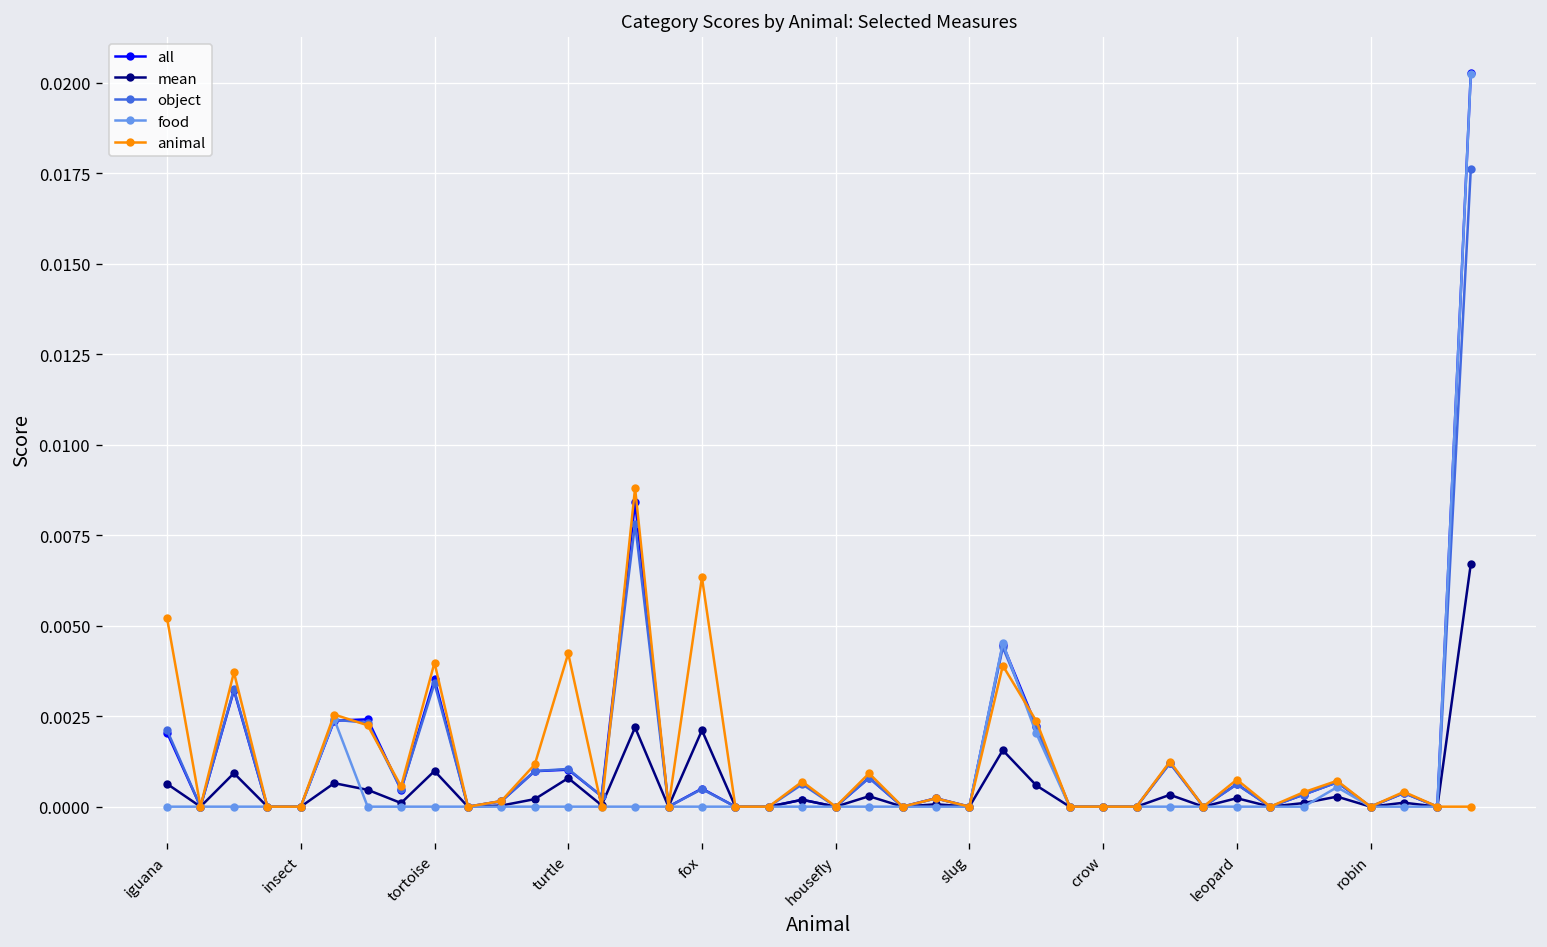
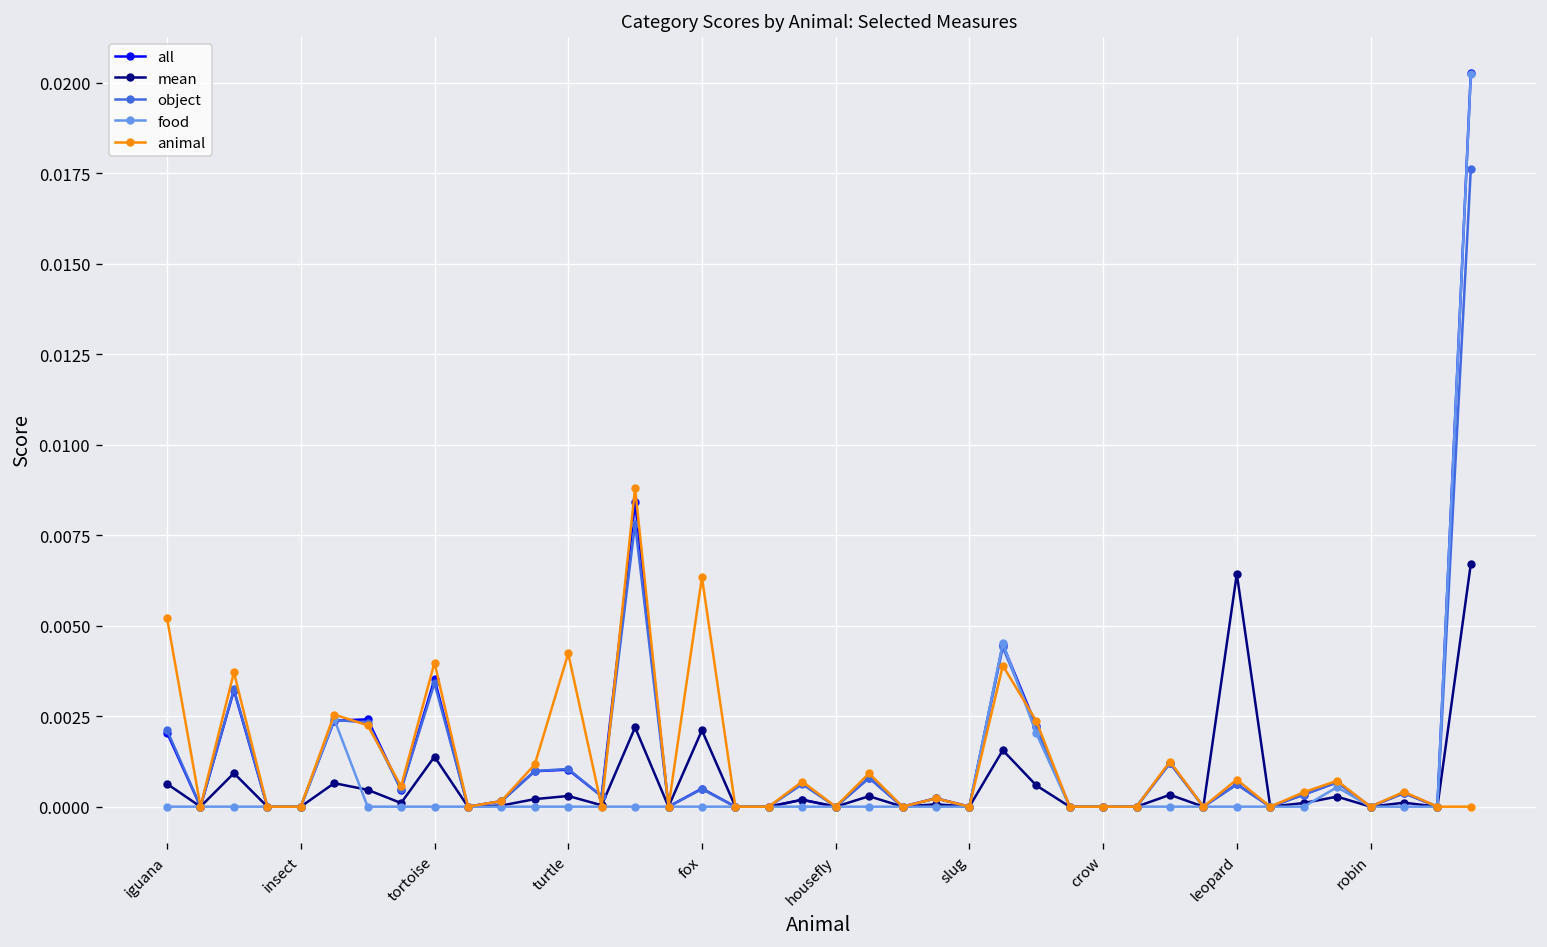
  {
    "all": {
      "tortoise": 0.0035
    },
    "mean": {
      "iguana": 0.0006,
-     "tortoise": 0.0010,
-     "turtle": 0.0008,
+     "tortoise": 0.0014,
+     "turtle": 0.0003,
      "fox": 0.0021,
-     "leopard": 0.0002
+     "leopard": 0.0064
    },
    "animal": {
      "iguana": 0.0052,
      "tortoise": 0.0040,
      "turtle": 0.0042,
      "fox": 0.0063,
      "leopard": 0.0007
    }
  }
